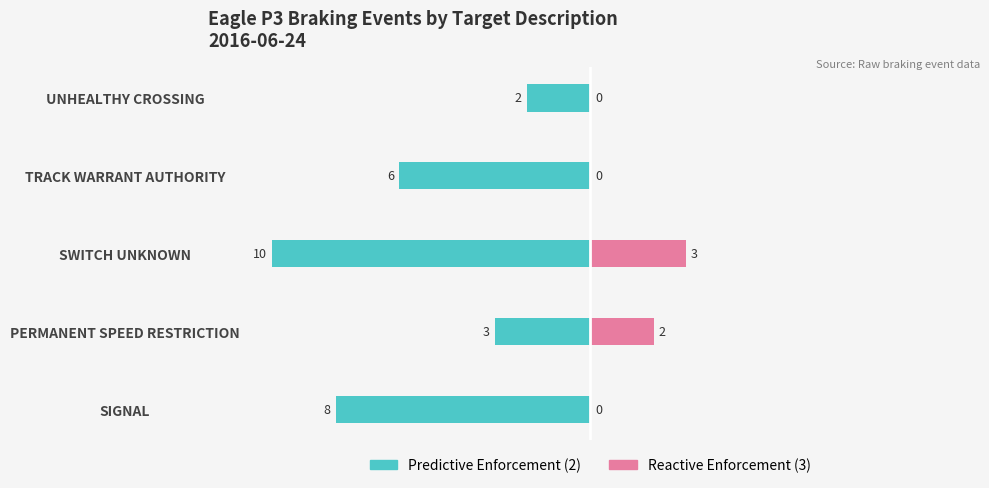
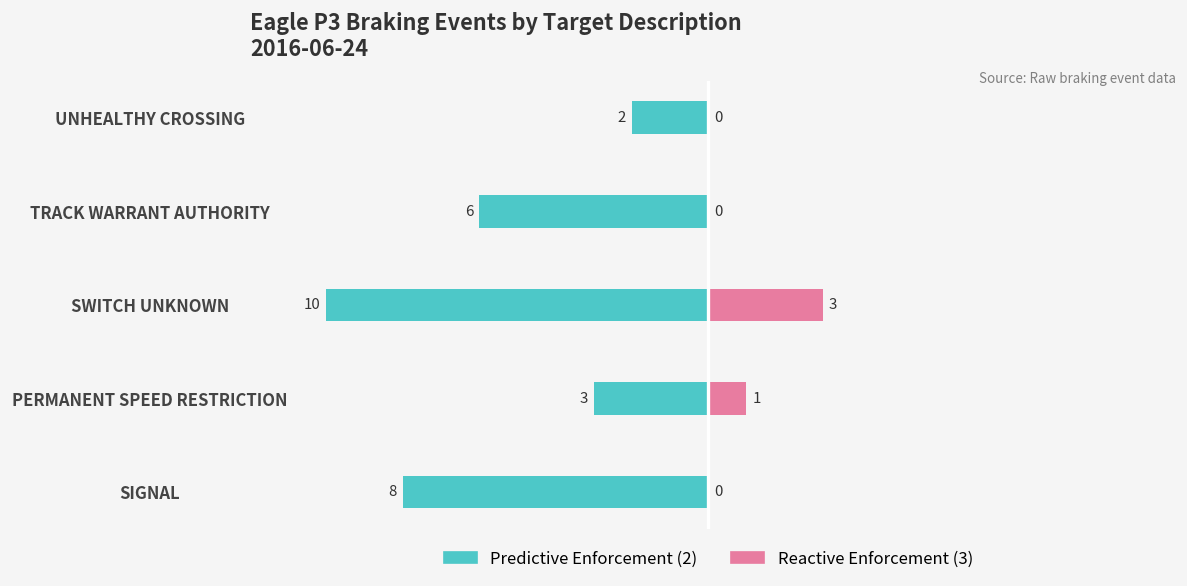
  {
    "Reactive Enforcement (3)": {
      "UNHEALTHY CROSSING": 0,
      "TRACK WARRANT AUTHORITY": 0,
      "SWITCH UNKNOWN": 3,
-     "PERMANENT SPEED RESTRICTION": 2,
+     "PERMANENT SPEED RESTRICTION": 1,
      "SIGNAL": 0
    }
  }
